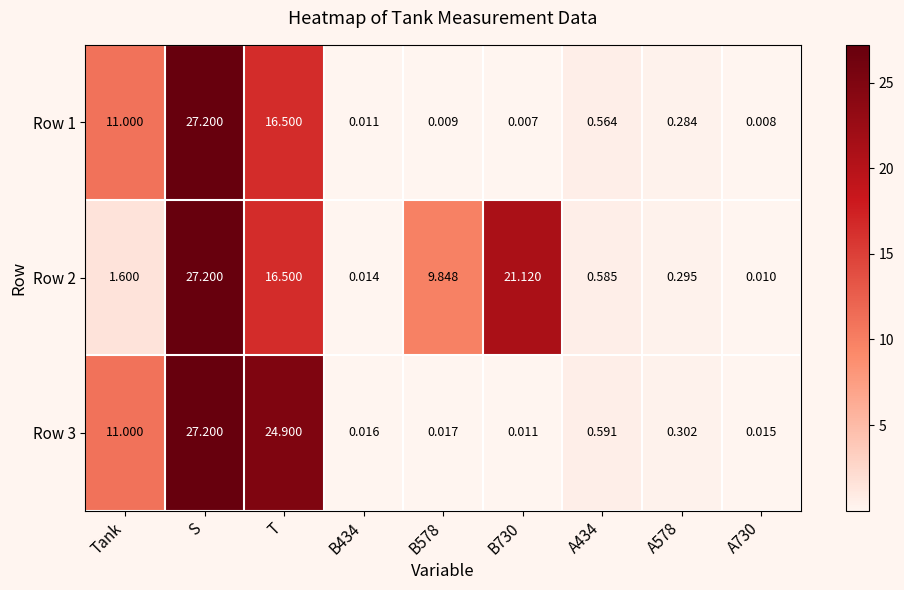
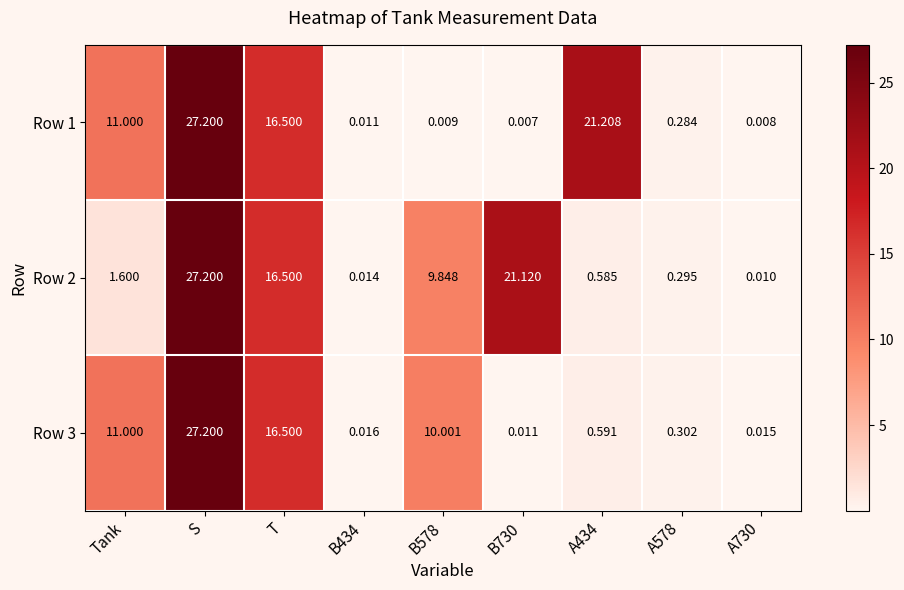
  {
    "Row 1": {
      "Tank": 11.000,
      "S": 27.200,
      "T": 16.500,
      "B434": 0.011,
      "B578": 0.009,
      "B730": 0.007,
-     "A434": 0.564,
+     "A434": 21.208,
      "A578": 0.284,
      "A730": 0.008
    },
    "Row 2": {
      "Tank": 1.600,
      "S": 27.200,
      "T": 16.500,
      "B434": 0.014,
      "B578": 9.848,
      "B730": 21.120,
      "A434": 0.585,
      "A578": 0.295,
      "A730": 0.010
    },
    "Row 3": {
      "Tank": 11.000,
      "S": 27.200,
-     "T": 24.900,
+     "T": 16.500,
      "B434": 0.016,
-     "B578": 0.017,
+     "B578": 10.001,
      "B730": 0.011,
      "A434": 0.591,
      "A578": 0.302,
      "A730": 0.015
    }
  }
